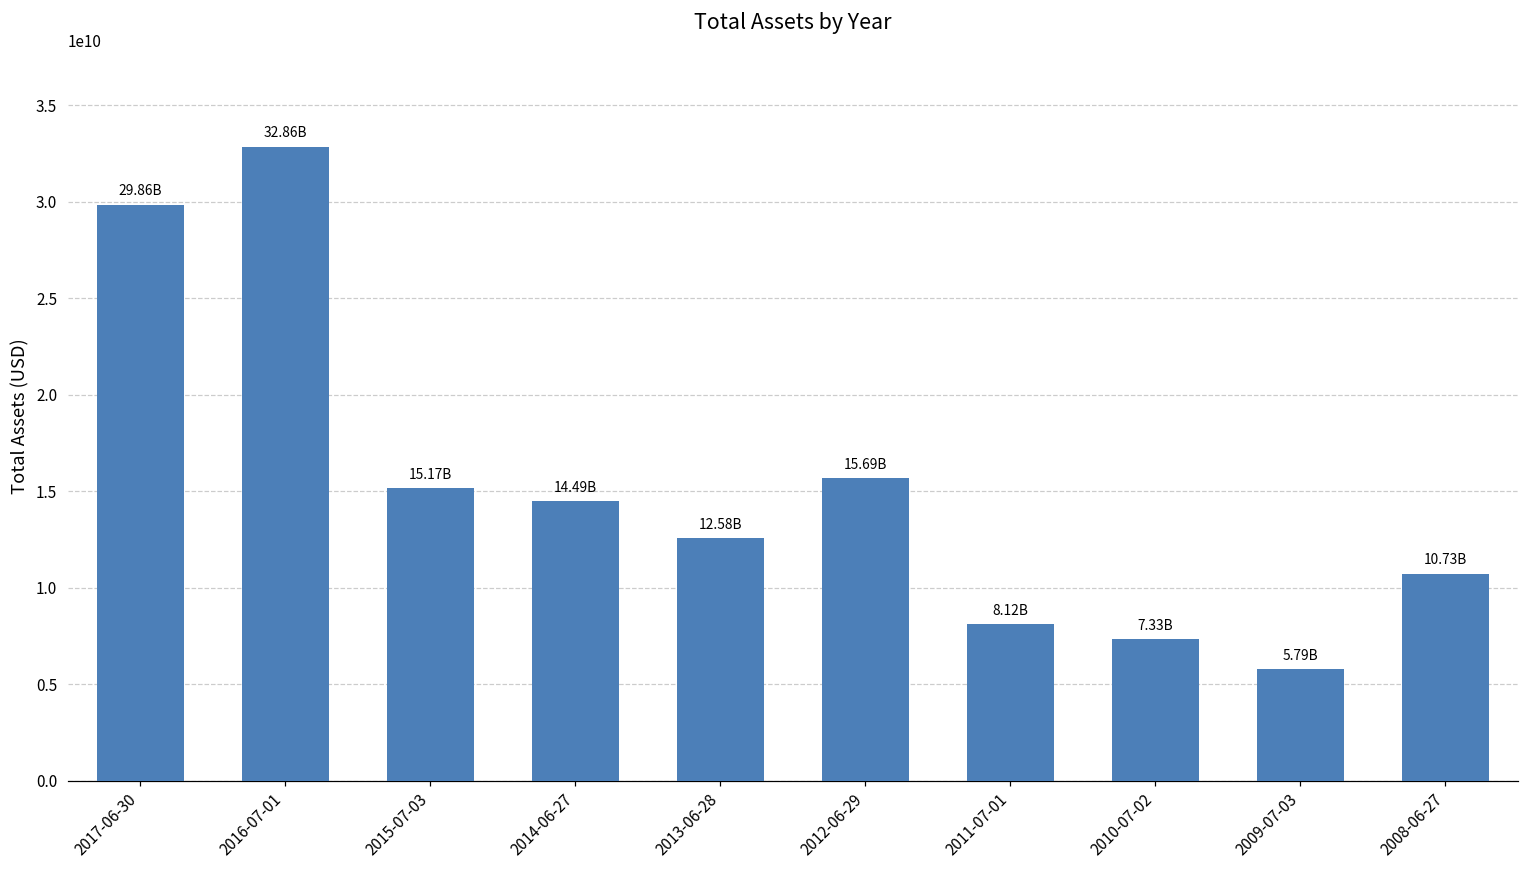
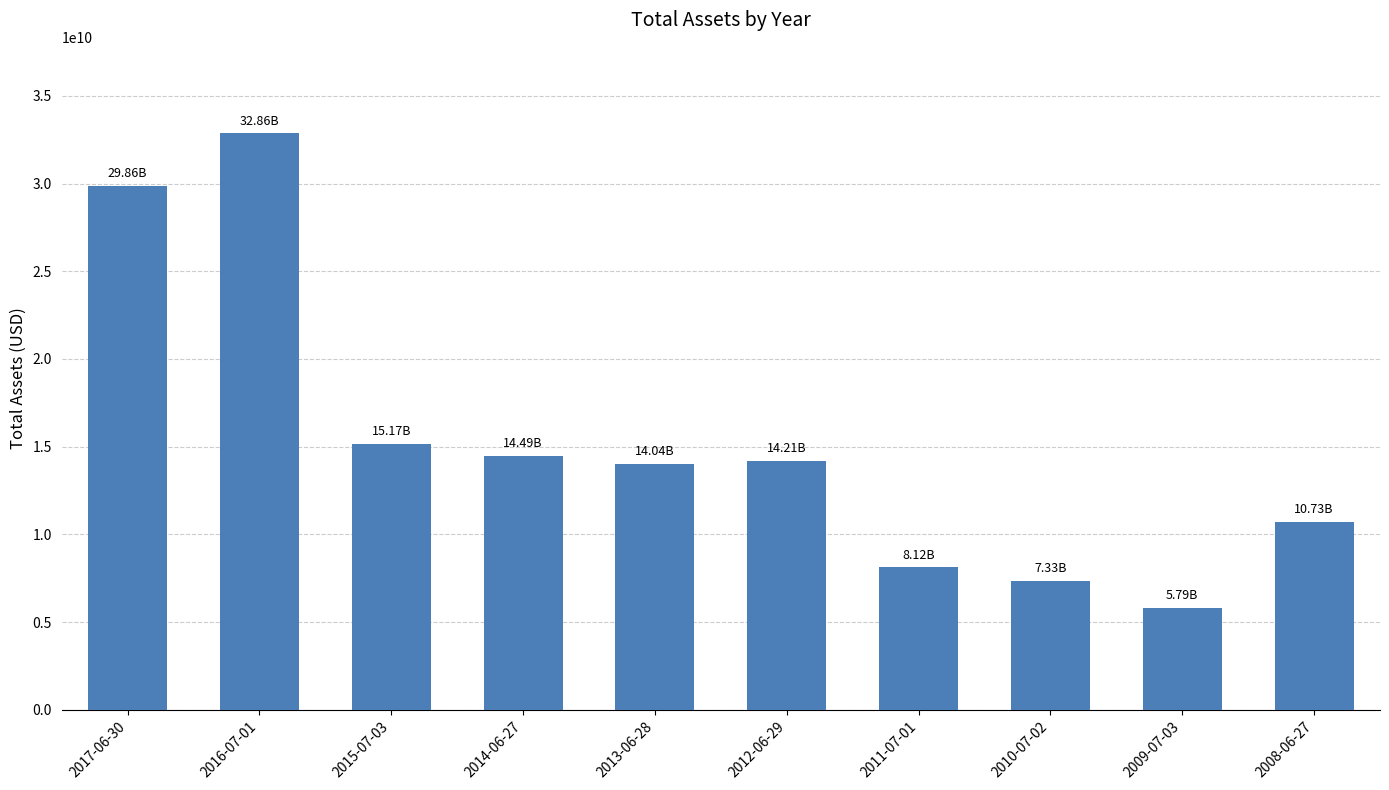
  {
    "2017-06-30": "29.86B",
    "2016-07-01": "32.86B",
    "2015-07-03": "15.17B",
    "2014-06-27": "14.49B",
-   "2013-06-28": "12.58B",
-   "2012-06-29": "15.69B",
+   "2013-06-28": "14.04B",
+   "2012-06-29": "14.21B",
    "2011-07-01": "8.12B",
    "2010-07-02": "7.33B",
    "2009-07-03": "5.79B",
    "2008-06-27": "10.73B"
  }
